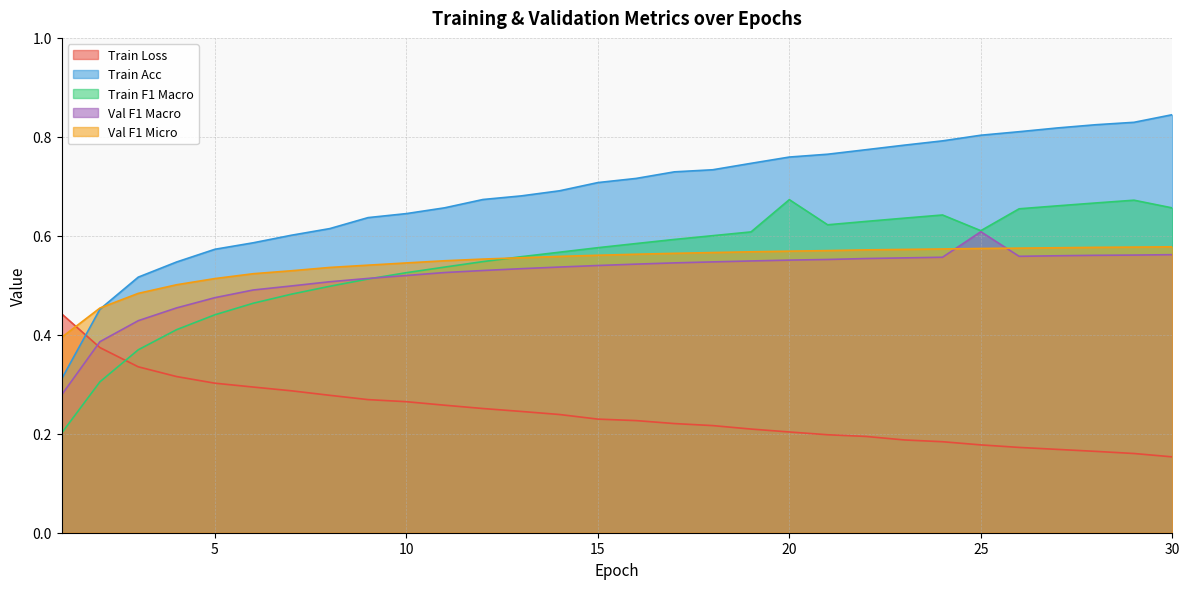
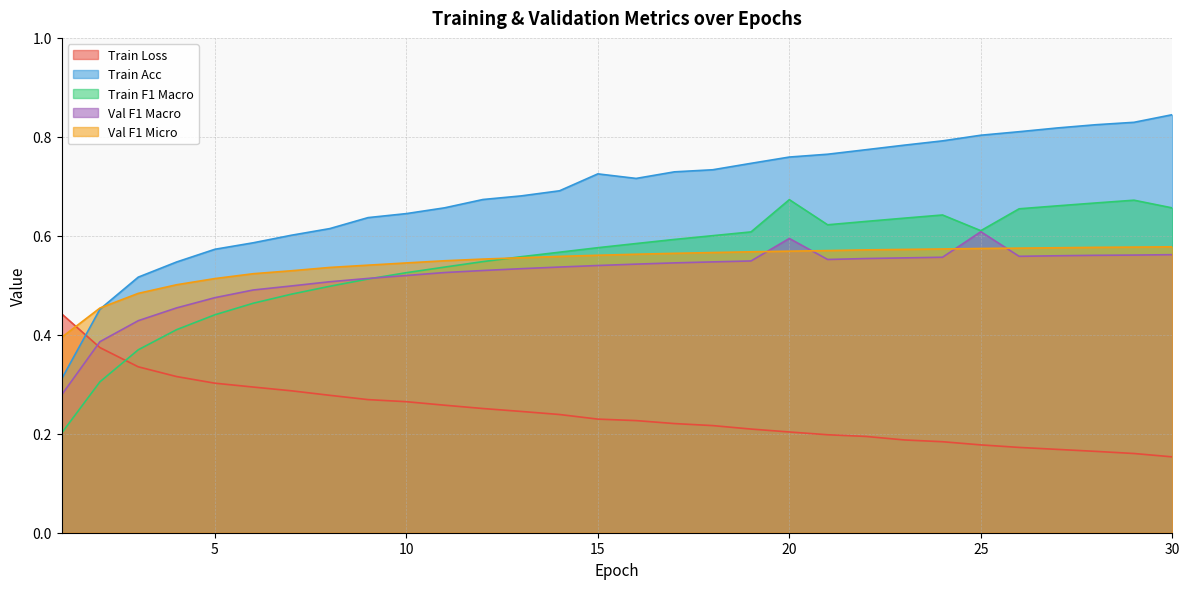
  {
    "Train Loss": {
      "5": 0.30,
      "10": 0.26,
      "15": 0.23,
      "20": 0.20,
      "25": 0.18,
      "30": 0.15
    },
    "Train Acc": {
      "5": 0.57,
      "10": 0.64,
-     "15": 0.71,
+     "15": 0.73,
      "20": 0.76,
      "25": 0.80,
      "30": 0.84
    },
    "Train F1 Macro": {
      "5": 0.44,
      "10": 0.53,
      "15": 0.58,
      "20": 0.67,
      "30": 0.66
    },
    "Val F1 Macro": {
      "5": 0.48,
      "10": 0.52,
      "15": 0.54,
-     "20": 0.55,
+     "20": 0.59,
      "30": 0.56
    },
    "Val F1 Micro": {
      "5": 0.51,
      "10": 0.55,
      "15": 0.56,
      "20": 0.57,
      "25": 0.57,
      "30": 0.58
    }
  }
